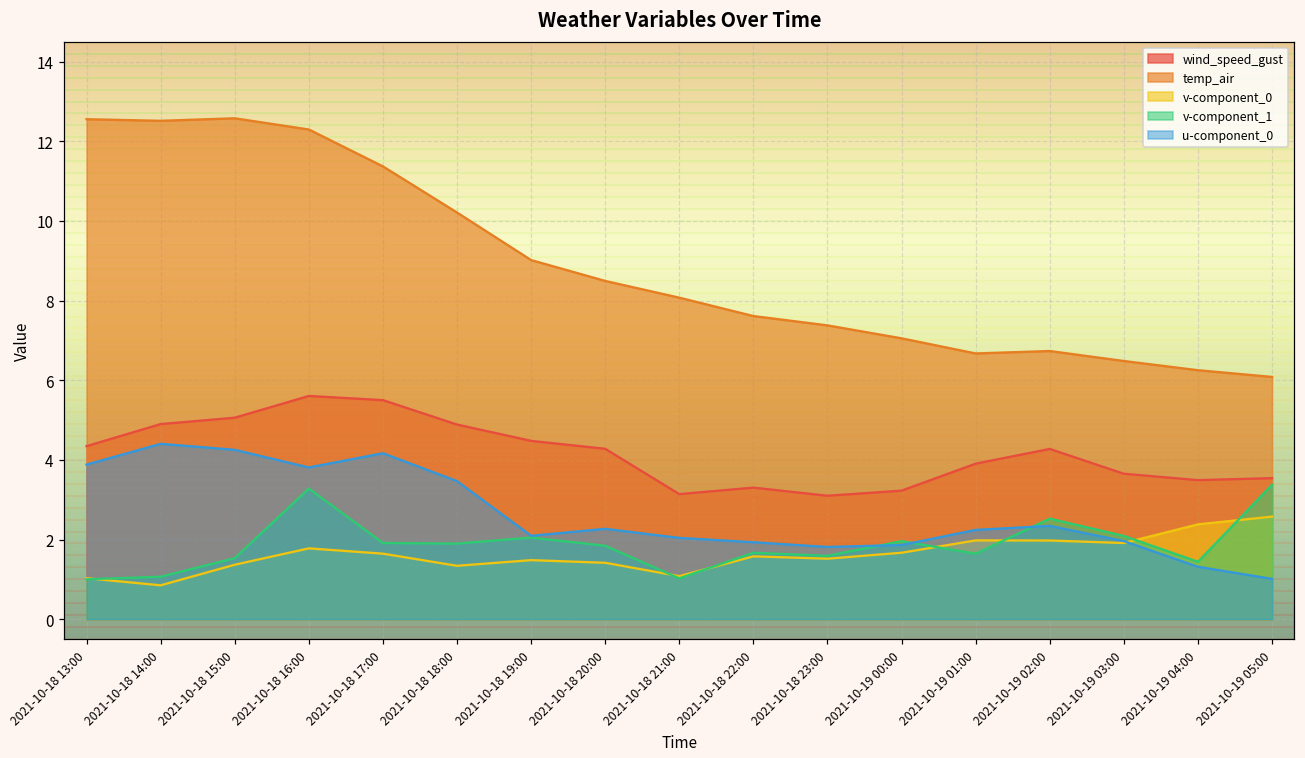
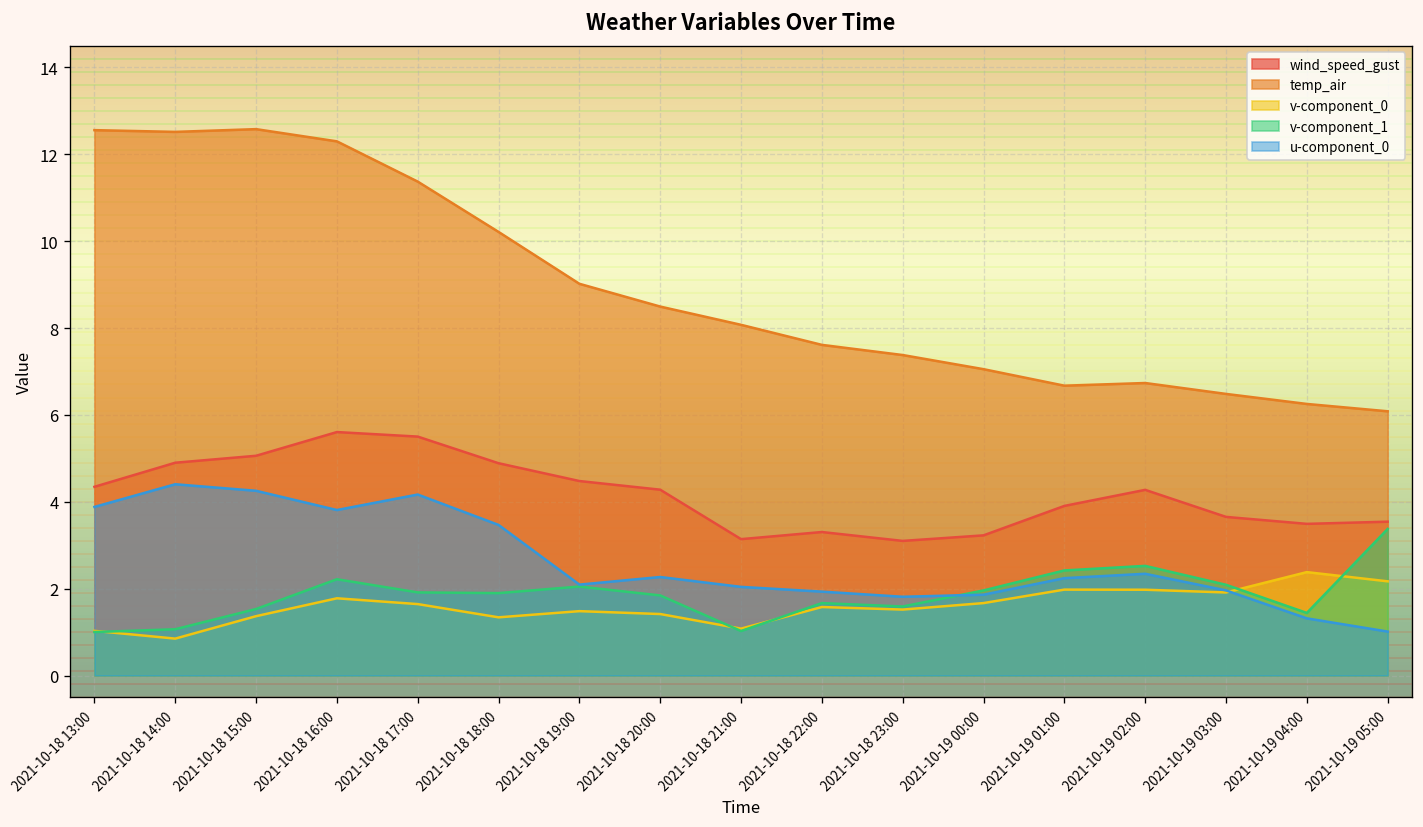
  {
    "v-component_0": {
      "2021-10-18 14:00": 0.8,
      "2021-10-18 15:00": 1.4,
      "2021-10-18 16:00": 1.8,
      "2021-10-18 17:00": 1.6,
      "2021-10-18 18:00": 1.3,
      "2021-10-18 19:00": 1.5,
      "2021-10-18 20:00": 1.4,
      "2021-10-18 22:00": 1.6,
      "2021-10-18 23:00": 1.5,
      "2021-10-19 00:00": 1.7,
      "2021-10-19 01:00": 2.0,
      "2021-10-19 02:00": 2.0,
      "2021-10-19 04:00": 2.4,
-     "2021-10-19 05:00": 2.6
+     "2021-10-19 05:00": 2.2
    },
    "v-component_1": {
      "2021-10-18 14:00": 1.1,
      "2021-10-18 15:00": 1.5,
-     "2021-10-18 16:00": 3.3,
+     "2021-10-18 16:00": 2.2,
      "2021-10-18 17:00": 1.9,
      "2021-10-18 18:00": 1.9,
      "2021-10-18 20:00": 1.8,
      "2021-10-18 22:00": 1.7,
      "2021-10-18 23:00": 1.6,
      "2021-10-19 00:00": 2.0,
-     "2021-10-19 01:00": 1.6,
+     "2021-10-19 01:00": 2.4,
      "2021-10-19 02:00": 2.5,
      "2021-10-19 03:00": 2.1,
      "2021-10-19 04:00": 1.4,
      "2021-10-19 05:00": 3.4
    },
    "u-component_0": {
      "2021-10-18 13:00": 3.9,
      "2021-10-18 14:00": 4.4,
      "2021-10-18 15:00": 4.3,
      "2021-10-18 16:00": 3.8,
      "2021-10-18 17:00": 4.2,
      "2021-10-18 18:00": 3.5,
      "2021-10-18 20:00": 2.3,
      "2021-10-18 21:00": 2.0,
      "2021-10-18 22:00": 1.9,
      "2021-10-18 23:00": 1.8,
      "2021-10-19 00:00": 1.9,
      "2021-10-19 01:00": 2.2,
      "2021-10-19 02:00": 2.3,
      "2021-10-19 04:00": 1.3,
      "2021-10-19 05:00": 1.0
    }
  }
